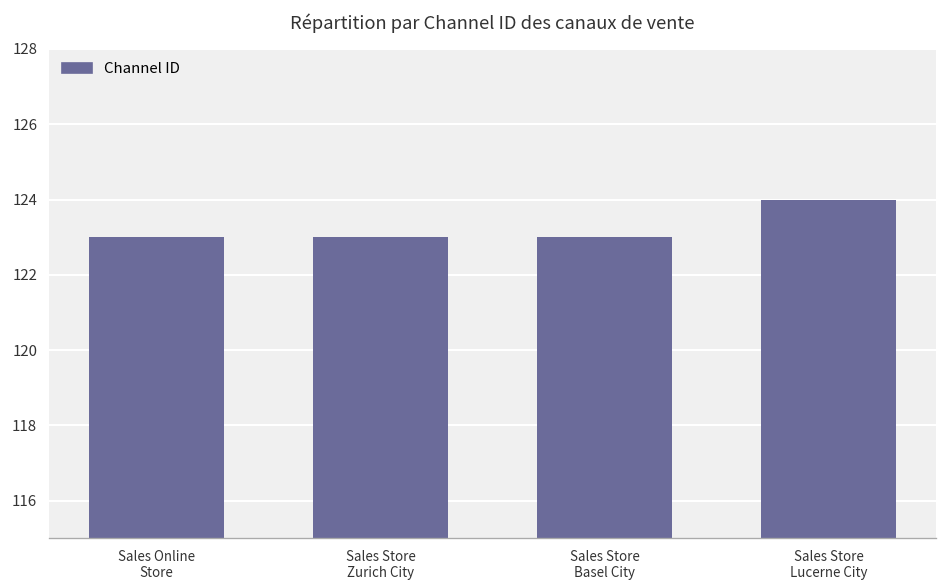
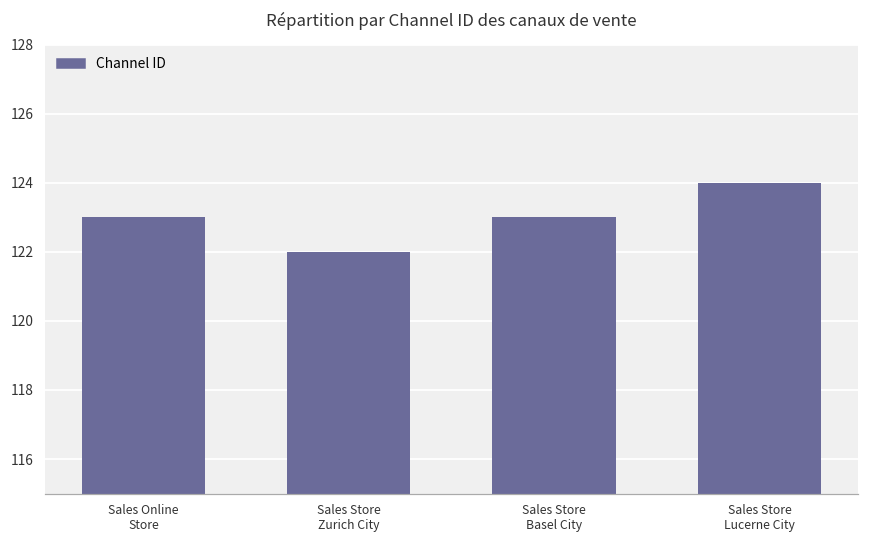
  {
    "Sales Online Store": 123,
-   "Sales Store Zurich City": 123,
+   "Sales Store Zurich City": 122,
    "Sales Store Basel City": 123,
    "Sales Store Lucerne City": 124
  }
